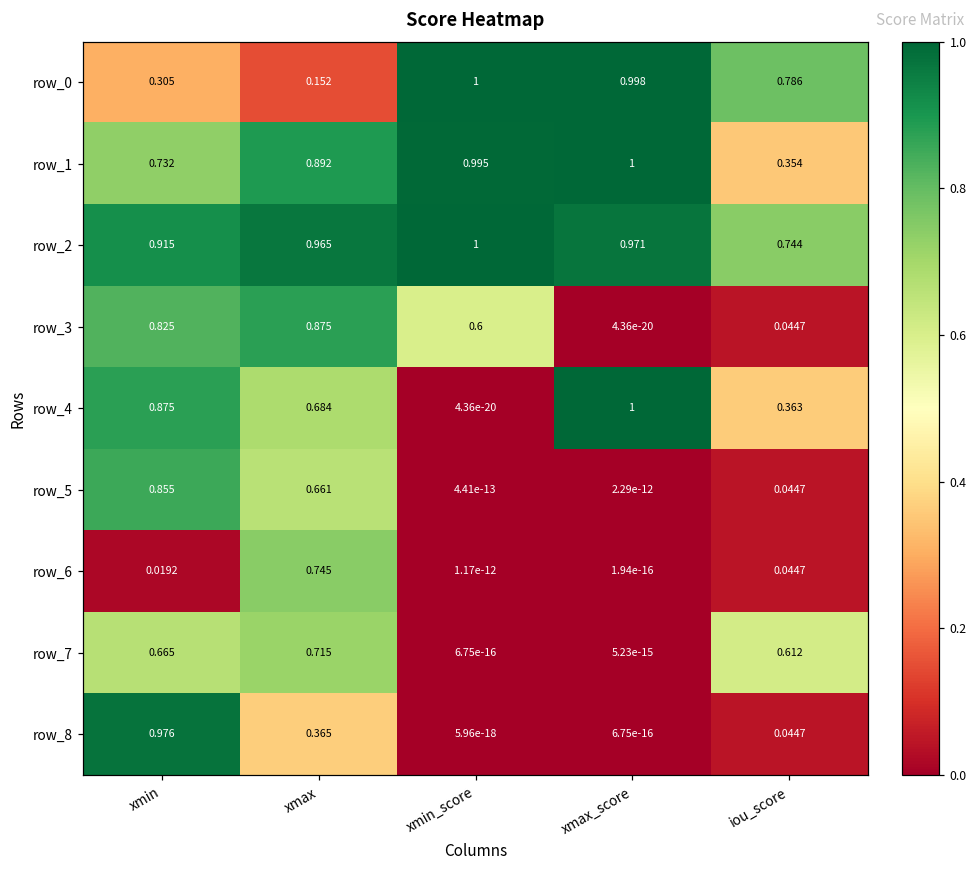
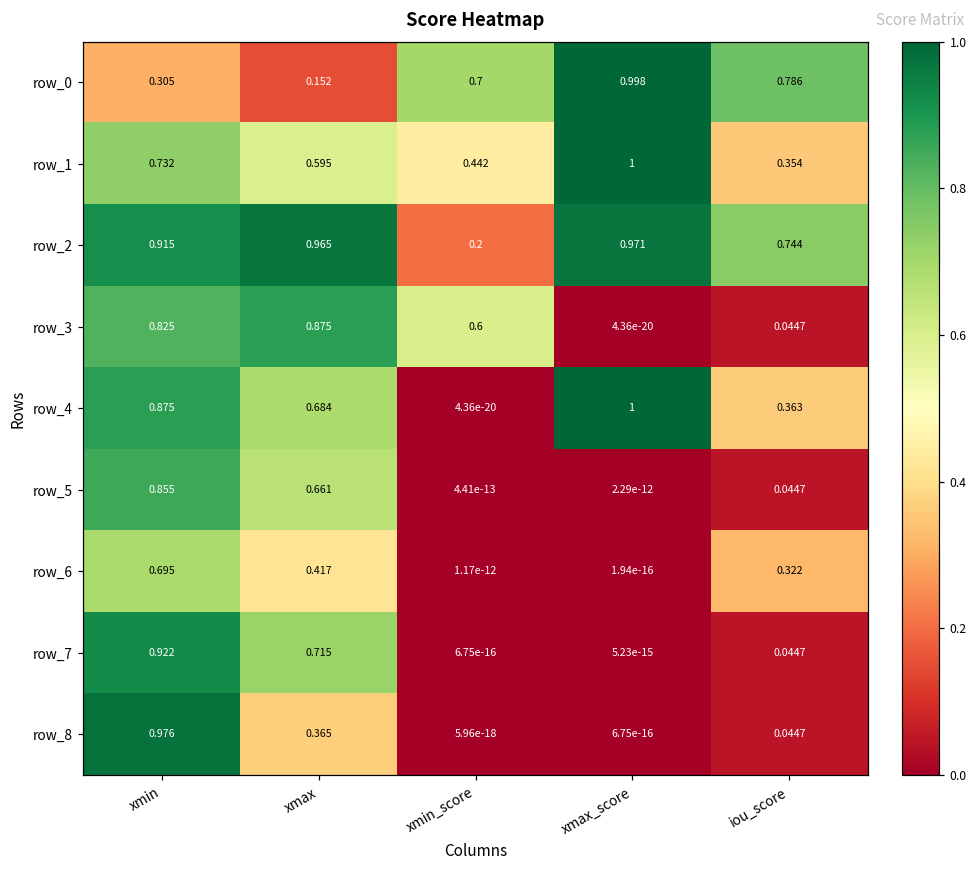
  {
    "row_0": {
      "xmin": "0.305",
      "xmax": "0.152",
-     "xmin_score": "1",
+     "xmin_score": "0.7",
      "xmax_score": "0.998",
      "iou_score": "0.786"
    },
    "row_1": {
      "xmin": "0.732",
-     "xmax": "0.892",
-     "xmin_score": "0.995",
+     "xmax": "0.595",
+     "xmin_score": "0.442",
      "xmax_score": "1",
      "iou_score": "0.354"
    },
    "row_2": {
      "xmin": "0.915",
      "xmax": "0.965",
-     "xmin_score": "1",
+     "xmin_score": "0.2",
      "xmax_score": "0.971",
      "iou_score": "0.744"
    },
    "row_3": {
      "xmin": "0.825",
      "xmax": "0.875",
      "xmin_score": "0.6",
      "xmax_score": "4.36e-20",
      "iou_score": "0.0447"
    },
    "row_4": {
      "xmin": "0.875",
      "xmax": "0.684",
      "xmin_score": "4.36e-20",
      "xmax_score": "1",
      "iou_score": "0.363"
    },
    "row_5": {
      "xmin": "0.855",
      "xmax": "0.661",
      "xmin_score": "4.41e-13",
      "xmax_score": "2.29e-12",
      "iou_score": "0.0447"
    },
    "row_6": {
-     "xmin": "0.0192",
-     "xmax": "0.745",
+     "xmin": "0.695",
+     "xmax": "0.417",
      "xmin_score": "1.17e-12",
      "xmax_score": "1.94e-16",
-     "iou_score": "0.0447"
+     "iou_score": "0.322"
    },
    "row_7": {
-     "xmin": "0.665",
+     "xmin": "0.922",
      "xmax": "0.715",
      "xmin_score": "6.75e-16",
      "xmax_score": "5.23e-15",
-     "iou_score": "0.612"
+     "iou_score": "0.0447"
    },
    "row_8": {
      "xmin": "0.976",
      "xmax": "0.365",
      "xmin_score": "5.96e-18",
      "xmax_score": "6.75e-16",
      "iou_score": "0.0447"
    }
  }
